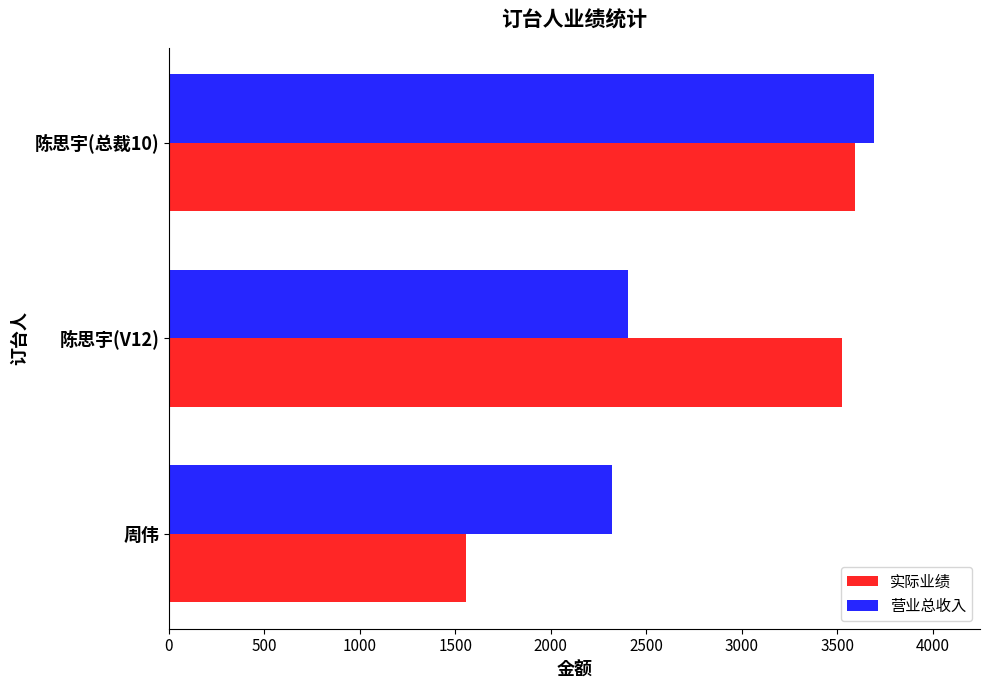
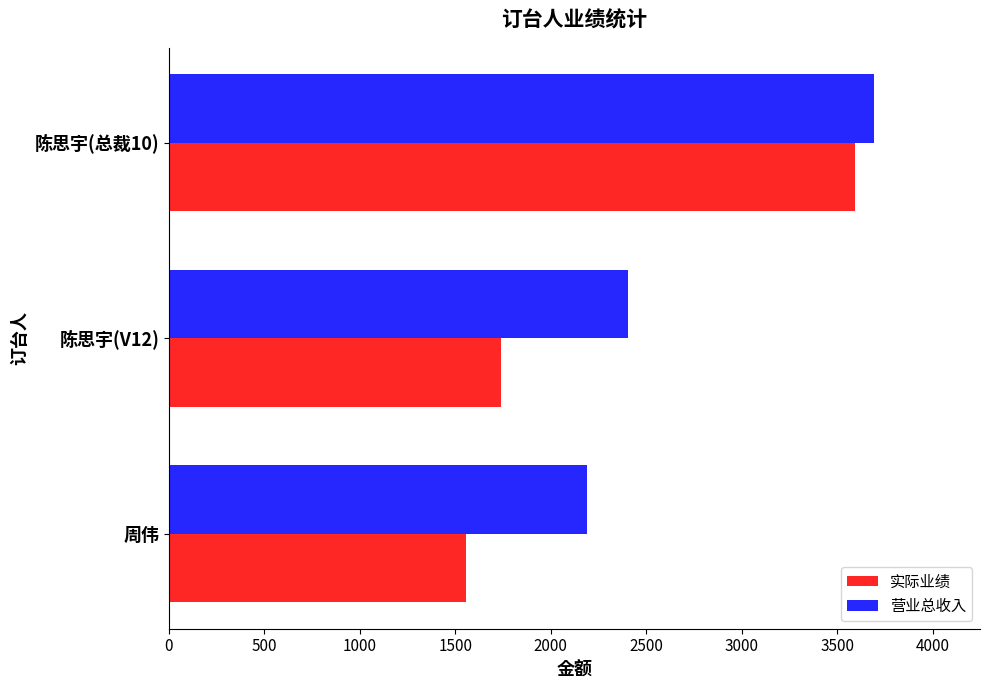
  {
    "实际业绩": {
      "陈思宇(总裁10)": 3590,
-     "陈思宇(V12)": 3530,
+     "陈思宇(V12)": 1740,
      "周伟": 1560
    },
    "营业总收入": {
      "陈思宇(总裁10)": 3690,
      "陈思宇(V12)": 2400,
-     "周伟": 2320
+     "周伟": 2190
    }
  }
